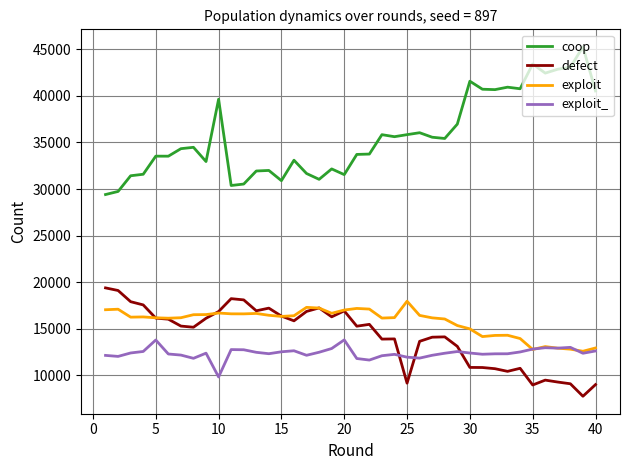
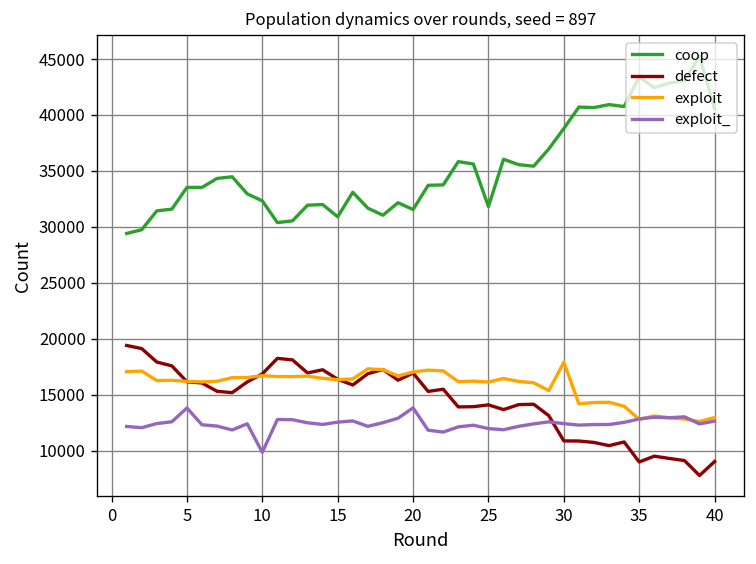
  {
    "coop": {
      "5": 34000,
-     "10": 40000,
+     "10": 32000,
      "15": 31000,
      "20": 32000,
-     "25": 36000,
-     "30": 42000
+     "25": 32000,
+     "30": 39000
    },
    "defect": {
-     "25": 9000,
+     "25": 14000,
      "30": 11000,
      "35": 9000,
      "40": 9000
    },
    "exploit": {
-     "25": 18000,
-     "30": 15000,
+     "25": 16000,
+     "30": 18000,
      "40": 13000
    },
    "exploit_": {
      "5": 14000,
      "10": 10000,
      "15": 13000,
      "20": 14000,
      "25": 12000,
      "30": 12000,
      "40": 13000
    }
  }
